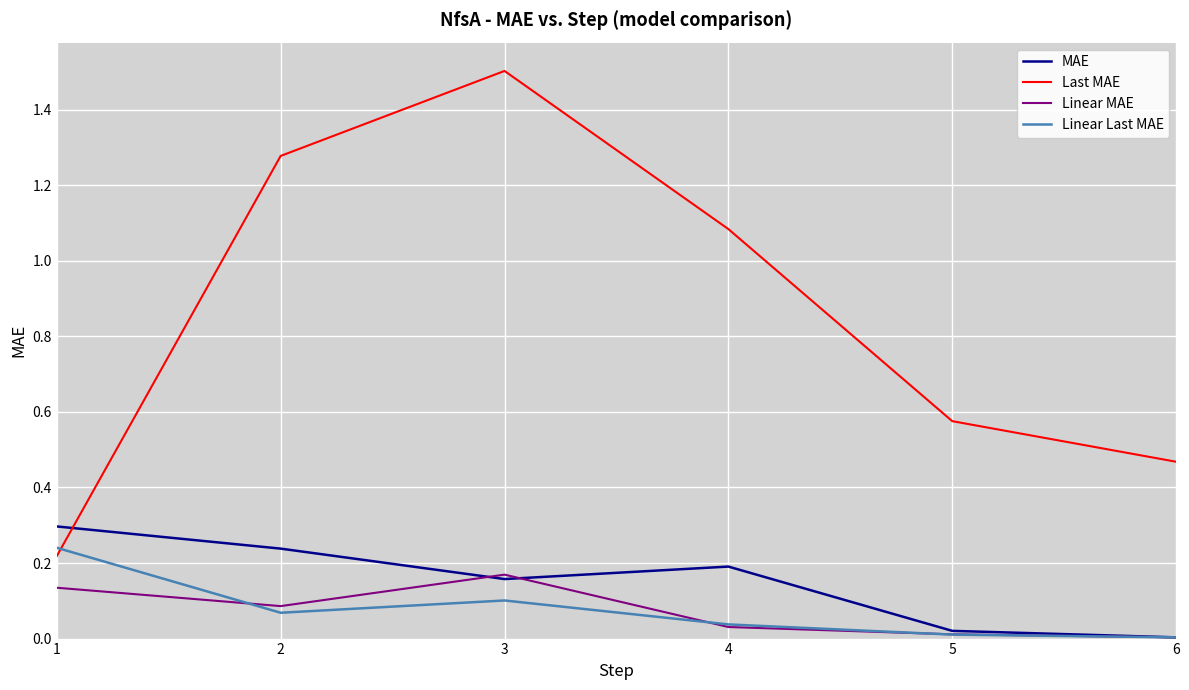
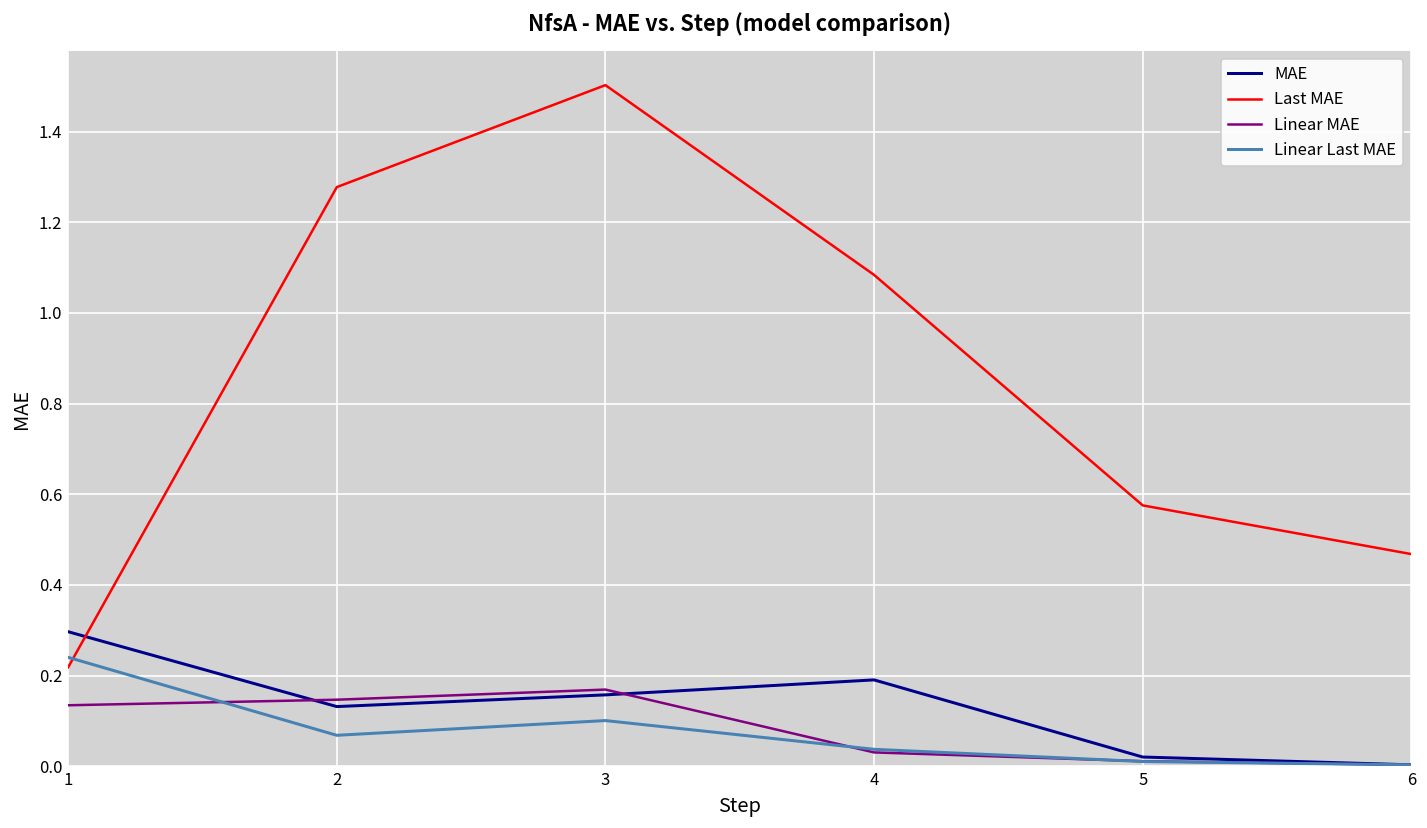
  {
    "MAE": {
      "1": 0.30,
-     "2": 0.24,
+     "2": 0.13,
      "3": 0.16,
      "4": 0.19,
      "5": 0.02
    },
    "Last MAE": {
      "1": 0.22,
      "2": 1.28,
      "3": 1.50,
      "4": 1.08,
      "5": 0.58,
      "6": 0.47
    },
    "Linear MAE": {
      "1": 0.13,
-     "2": 0.09,
+     "2": 0.15,
      "3": 0.17,
      "4": 0.03
    },
    "Linear Last MAE": {
      "1": 0.24,
      "2": 0.07,
      "3": 0.10,
      "4": 0.04
    }
  }
